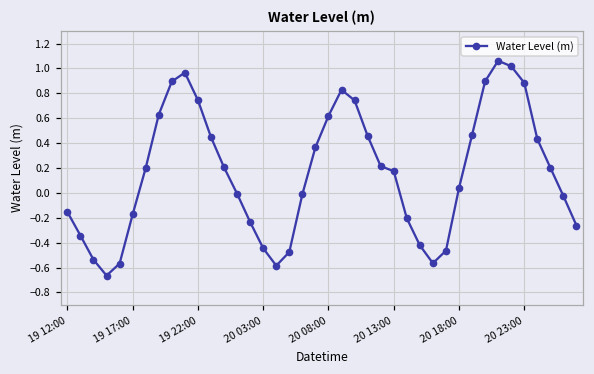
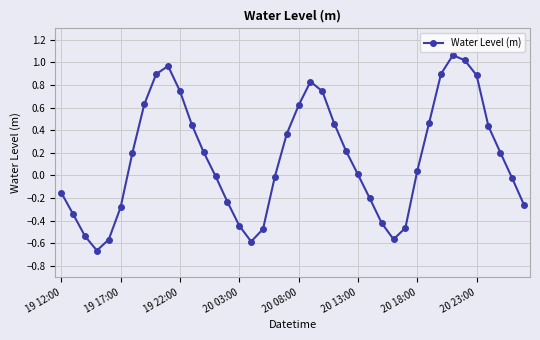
  {
    "19 12:00": -0.15,
-   "19 17:00": -0.17,
+   "19 17:00": -0.28,
    "19 22:00": 0.75,
    "20 03:00": -0.44,
    "20 08:00": 0.62,
-   "20 13:00": 0.17,
+   "20 13:00": 0.01,
    "20 18:00": 0.04,
    "20 23:00": 0.88
  }
